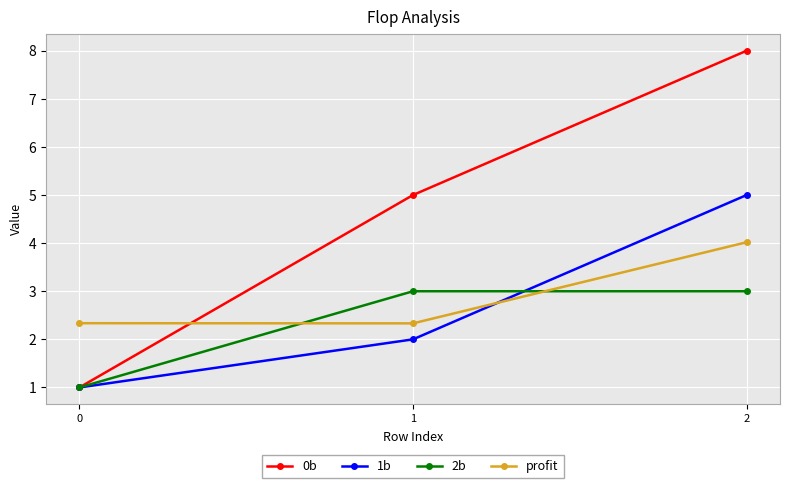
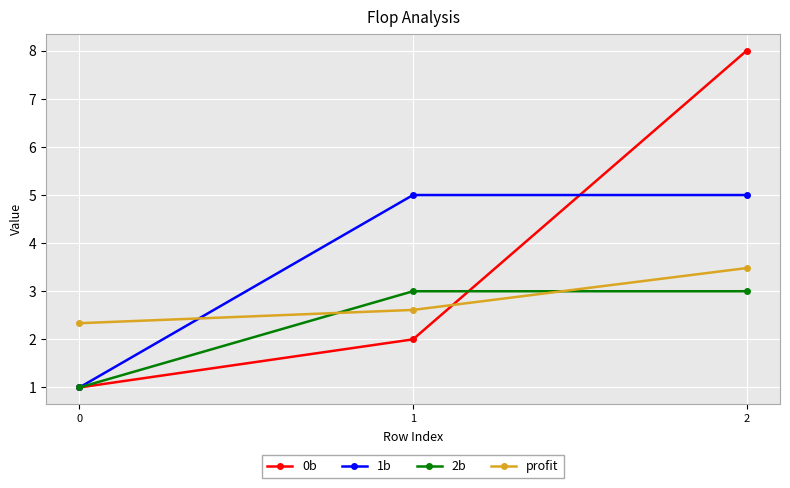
  {
    "0b": {
-     "1": 5,
+     "1": 2,
      "2": 8
    },
    "1b": {
-     "1": 2,
+     "1": 5,
      "2": 5
    },
    "2b": {
      "1": 3.0,
      "2": 3.0
    },
    "profit": {
      "0": 2.3,
-     "1": 2.3,
-     "2": 4.0
+     "1": 2.6,
+     "2": 3.5
    }
  }
